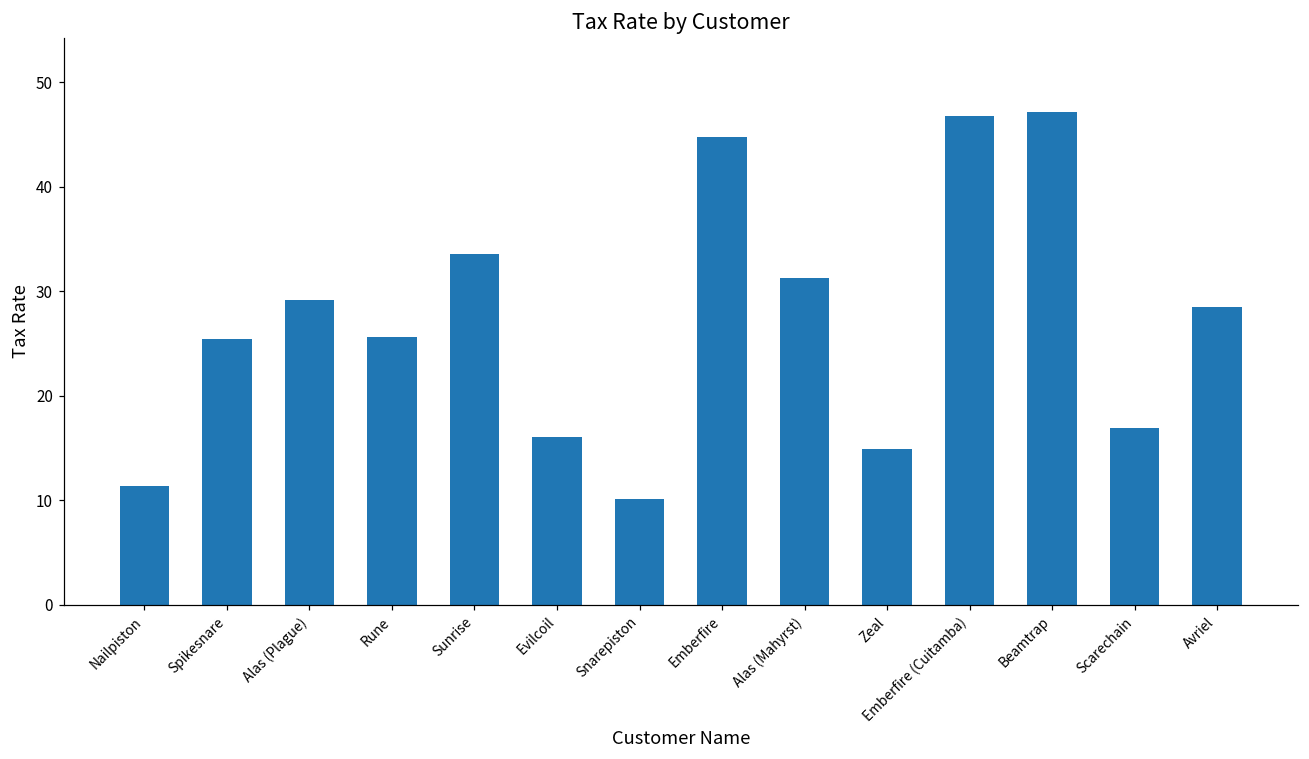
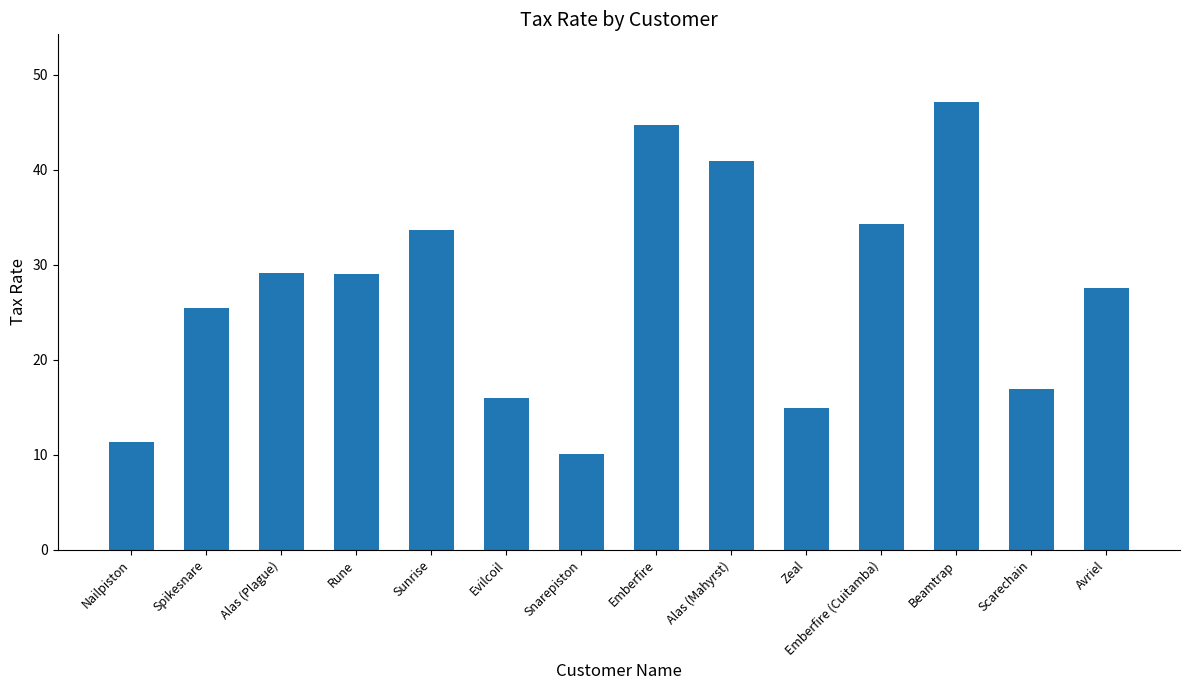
  {
    "Nailpiston": 11,
    "Spikesnare": 25,
    "Alas (Plague)": 29,
-   "Rune": 26,
+   "Rune": 29,
    "Sunrise": 34,
    "Evilcoil": 16,
    "Snarepiston": 10,
    "Emberfire": 45,
-   "Alas (Mahyrst)": 31,
+   "Alas (Mahyrst)": 41,
    "Zeal": 15,
-   "Emberfire (Cuitamba)": 47,
+   "Emberfire (Cuitamba)": 34,
    "Beamtrap": 47,
    "Scarechain": 17,
-   "Avriel": 29
+   "Avriel": 28
  }
